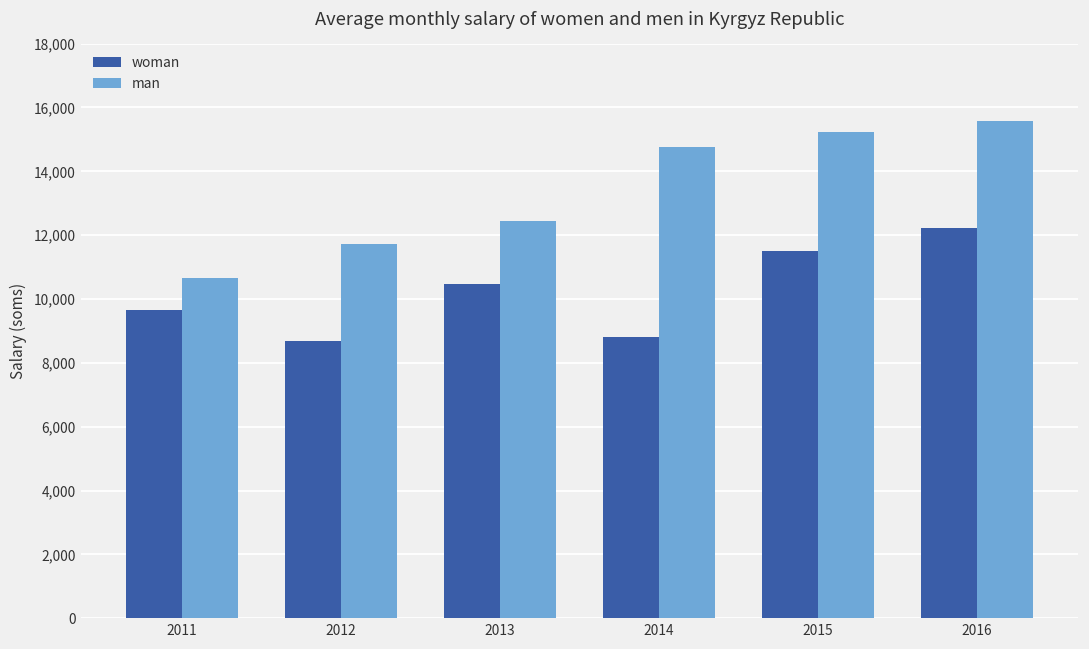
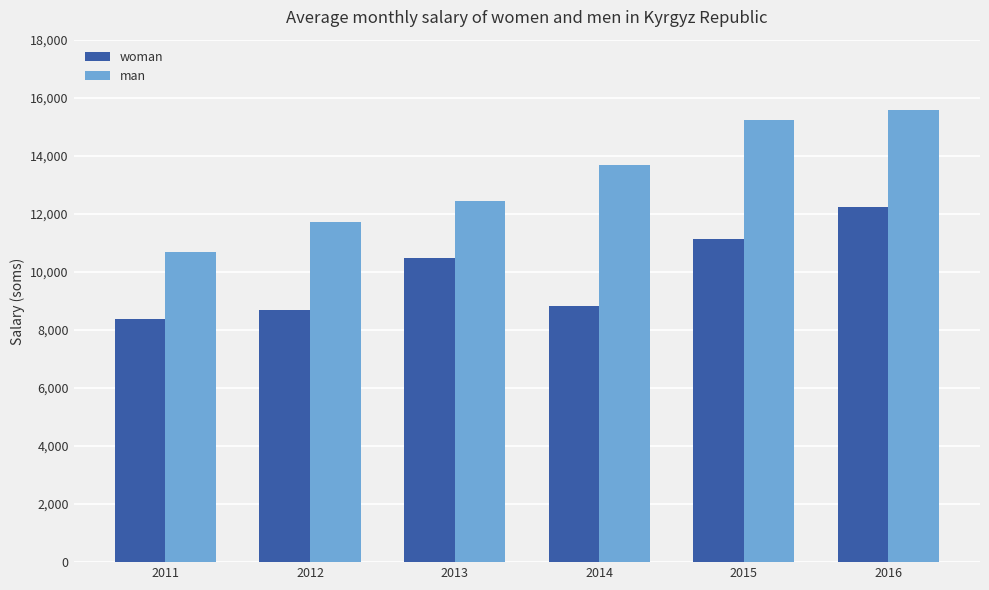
  {
    "woman": {
-     "2011": "9,700",
+     "2011": "8,400",
      "2012": "8,700",
      "2013": "10,500",
      "2014": "8,800",
-     "2015": "11,500",
+     "2015": "11,100",
      "2016": "12,200"
    },
    "man": {
      "2011": "10,700",
      "2012": "11,700",
      "2013": "12,400",
-     "2014": "14,800",
+     "2014": "13,700",
      "2015": "15,200",
      "2016": "15,600"
    }
  }
